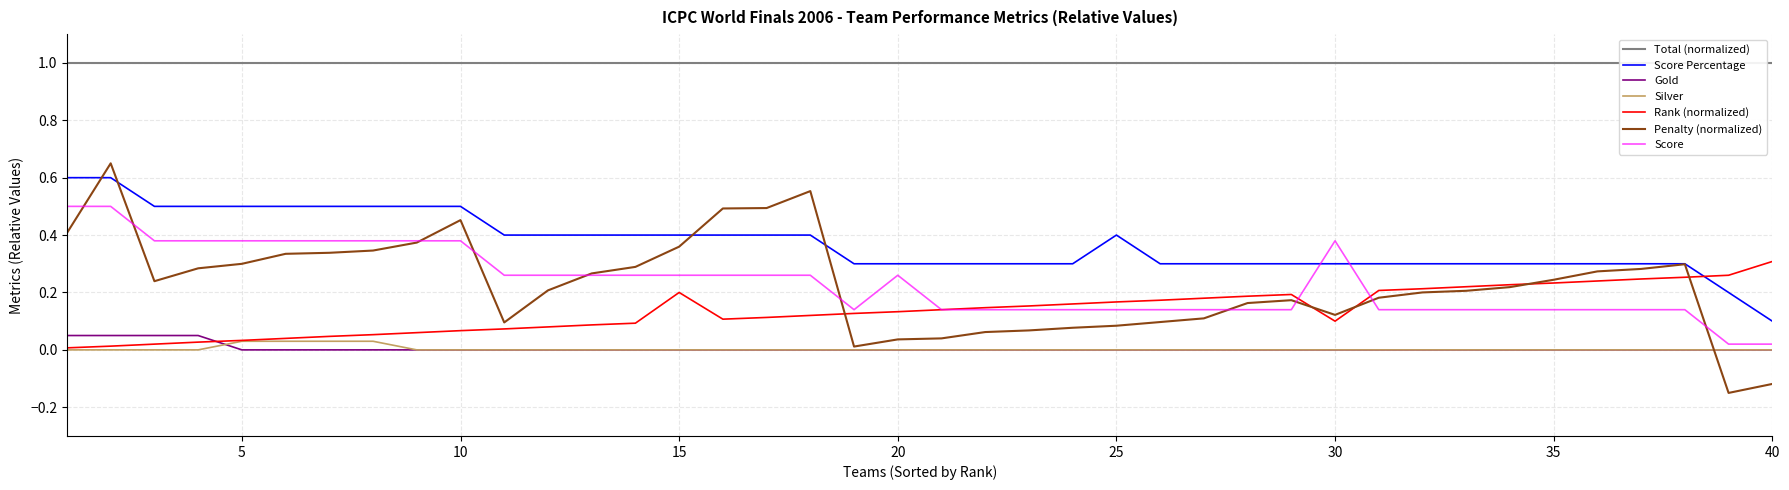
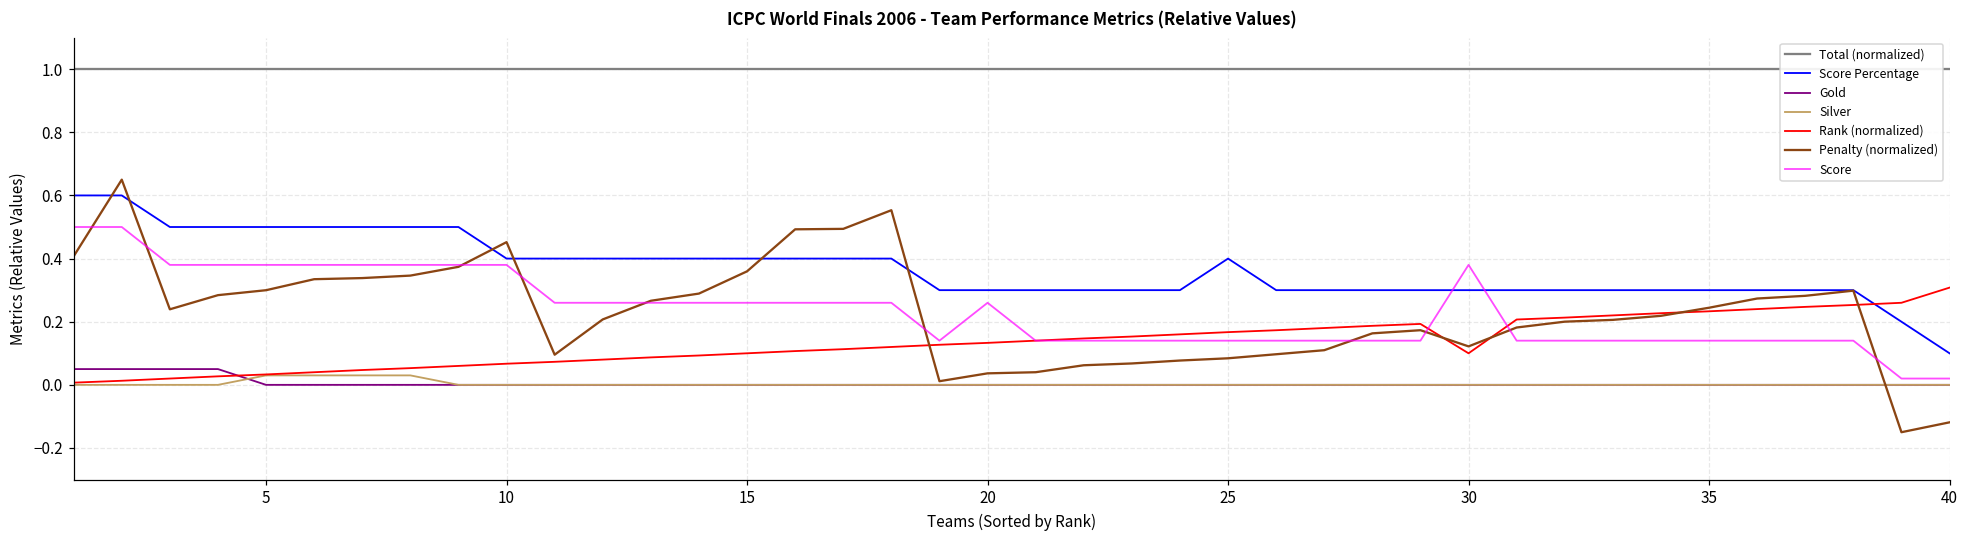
  {
    "Total (normalized)": {
      "5": 1.0,
      "10": 1.0,
      "15": 1.0,
      "20": 1.0,
      "25": 1.0,
      "30": 1.0,
      "35": 1.0,
      "40": 1.0
    },
    "Score Percentage": {
      "5": 0.5,
-     "10": 0.5,
+     "10": 0.4,
      "15": 0.4,
      "20": 0.3,
      "25": 0.4,
      "30": 0.3,
      "35": 0.3,
      "40": 0.1
    },
    "Gold": {
      "5": 0.0
    },
    "Rank (normalized)": {
      "10": 0.07,
-     "15": 0.2,
+     "15": 0.1,
      "20": 0.13,
      "25": 0.17,
      "30": 0.1,
      "35": 0.23,
      "40": 0.3
    },
    "Penalty (normalized)": {
      "5": 0.3,
      "10": 0.45,
      "15": 0.36,
      "20": 0.04,
      "25": 0.08,
      "30": 0.12,
      "35": 0.24,
      "40": -0.12
    },
    "Score": {
      "5": 0.38,
      "10": 0.38,
      "15": 0.26,
      "20": 0.26,
      "25": 0.14,
      "30": 0.38,
      "35": 0.14,
      "40": 0.02
    }
  }
